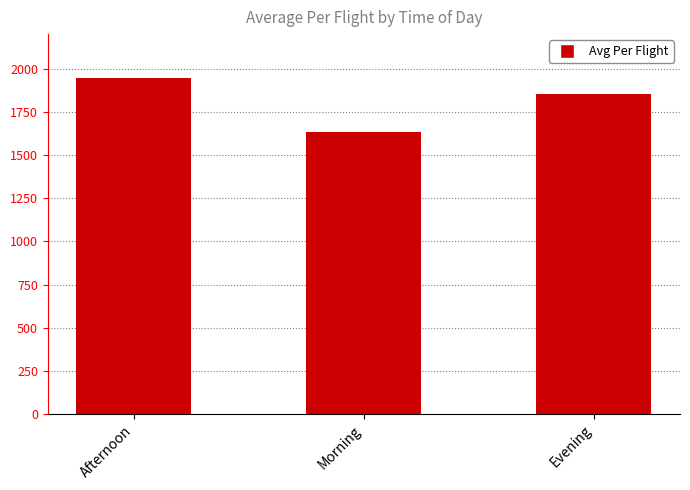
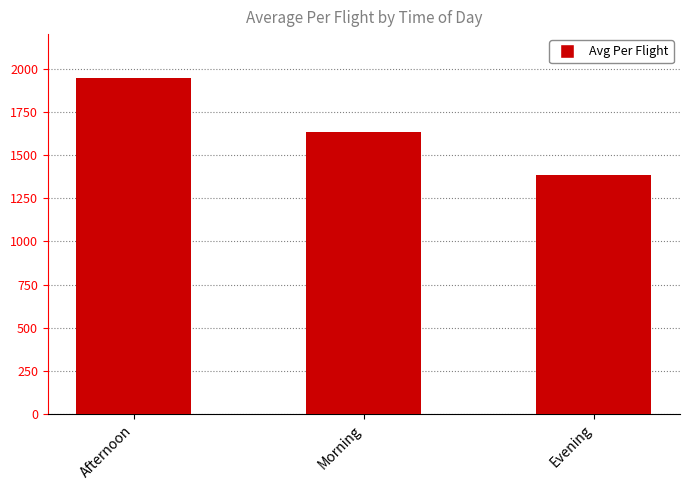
  {
    "Afternoon": 1950,
    "Morning": 1640,
-   "Evening": 1850
+   "Evening": 1380
  }
